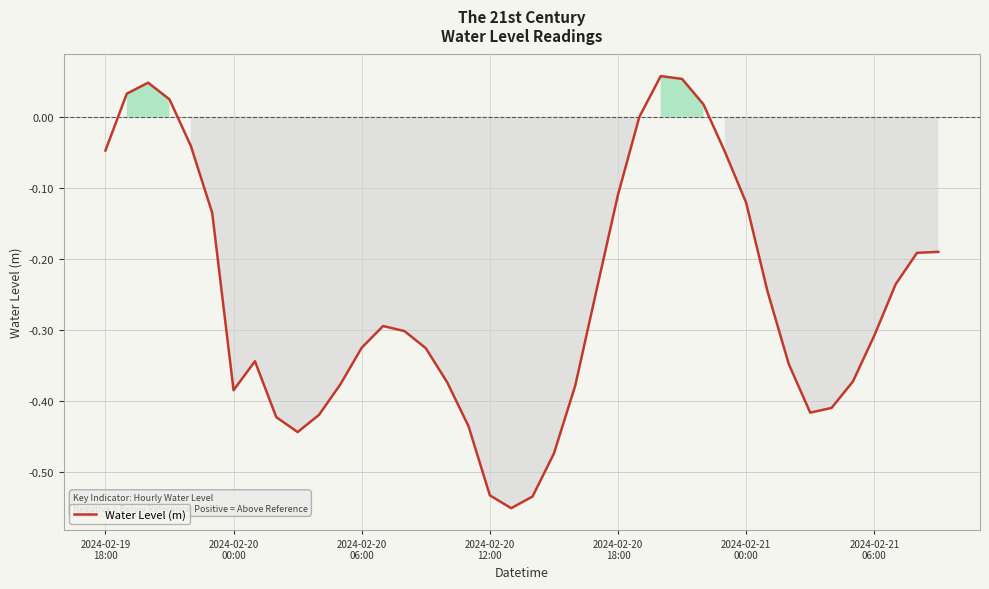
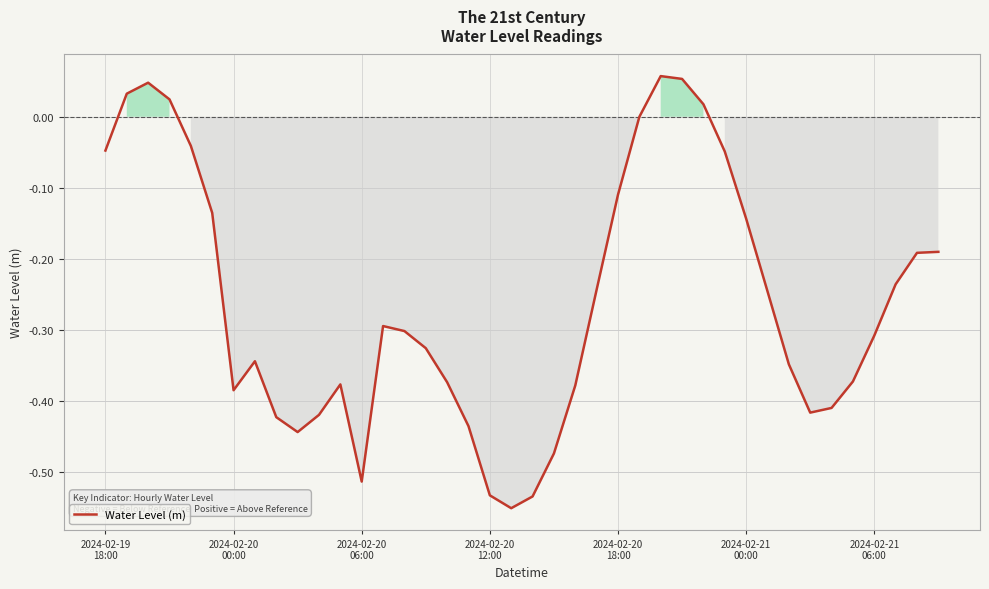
  {
    "2024-02-19 18:00": -0.05,
    "2024-02-20 00:00": -0.38,
-   "2024-02-20 06:00": -0.32,
+   "2024-02-20 06:00": -0.51,
    "2024-02-20 12:00": -0.53,
    "2024-02-20 18:00": -0.11,
-   "2024-02-21 00:00": -0.12,
+   "2024-02-21 00:00": -0.14,
    "2024-02-21 06:00": -0.31
  }
